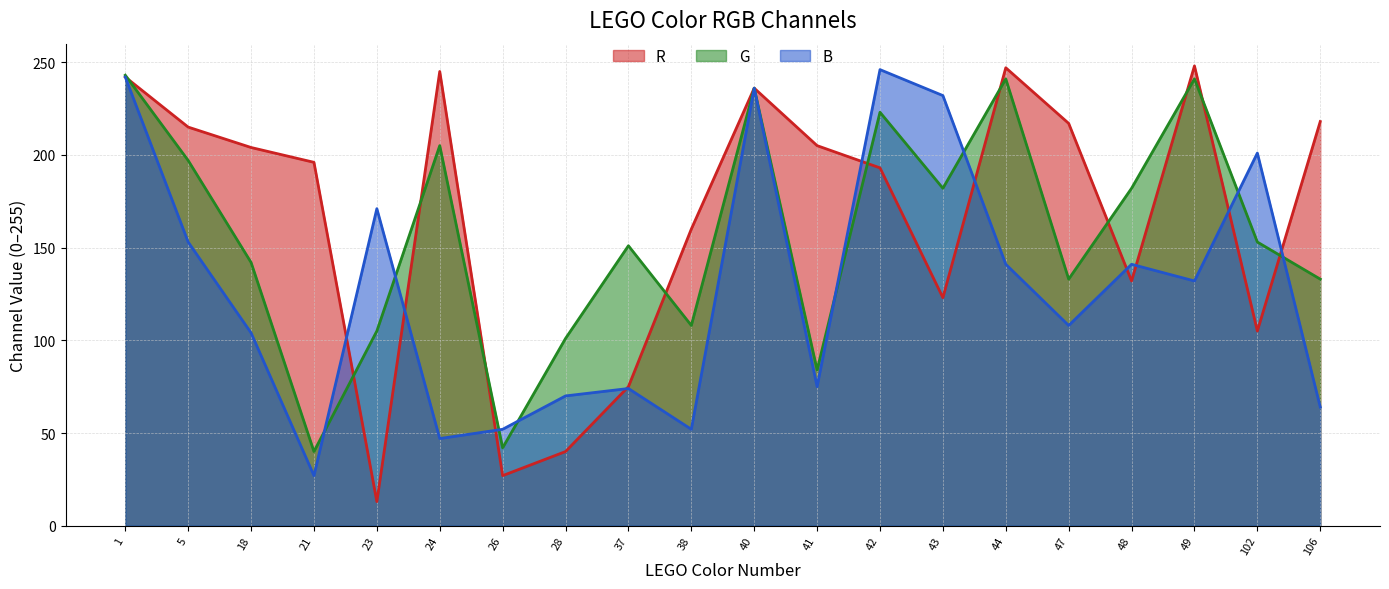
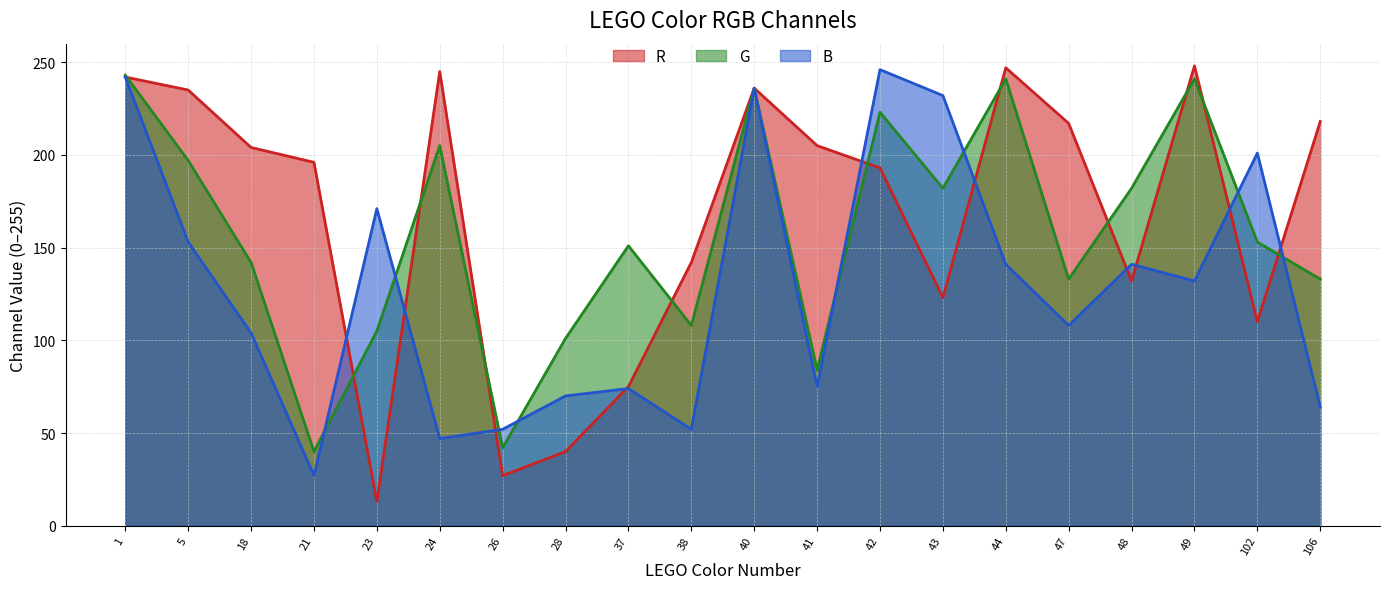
  {
    "R": {
-     "5": 215,
+     "5": 235,
      "18": 204,
      "21": 196,
      "23": 13,
      "24": 245,
      "26": 27,
      "28": 40,
-     "38": 160,
+     "38": 142,
      "41": 205,
      "42": 193,
      "43": 123,
      "44": 247,
      "47": 217,
      "48": 132,
      "49": 248,
-     "102": 105,
+     "102": 110,
      "106": 218
    },
    "G": {
      "5": 197,
      "18": 142,
      "21": 40,
      "23": 105,
      "24": 205,
      "26": 42,
      "28": 101,
      "37": 151,
      "38": 108,
      "41": 84,
      "42": 223,
      "43": 182,
      "44": 241,
      "47": 133,
      "48": 182,
      "49": 241,
      "102": 153,
      "106": 133
    },
    "B": {
      "5": 153,
      "18": 104,
      "21": 27,
      "23": 171,
      "24": 47,
      "26": 52,
      "28": 70,
      "38": 52,
      "41": 75,
      "42": 246,
      "43": 232,
      "44": 141,
      "47": 108,
      "48": 141,
      "49": 132,
      "102": 201,
      "106": 64
    }
  }
